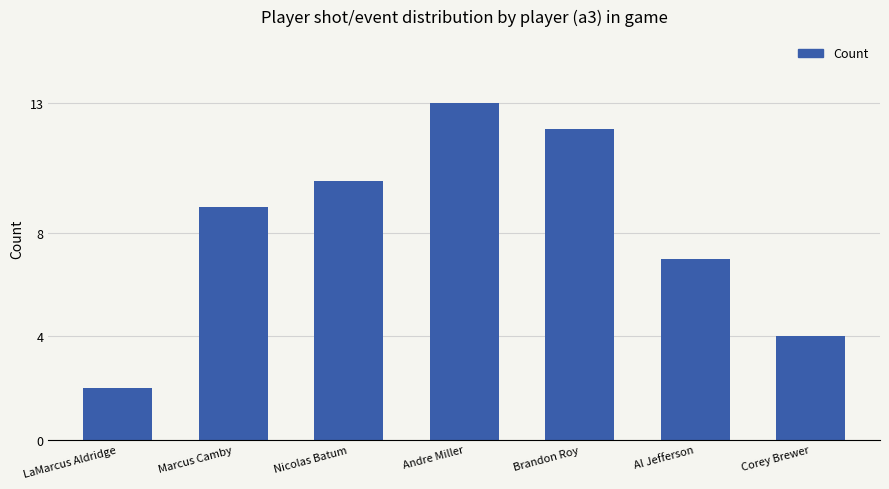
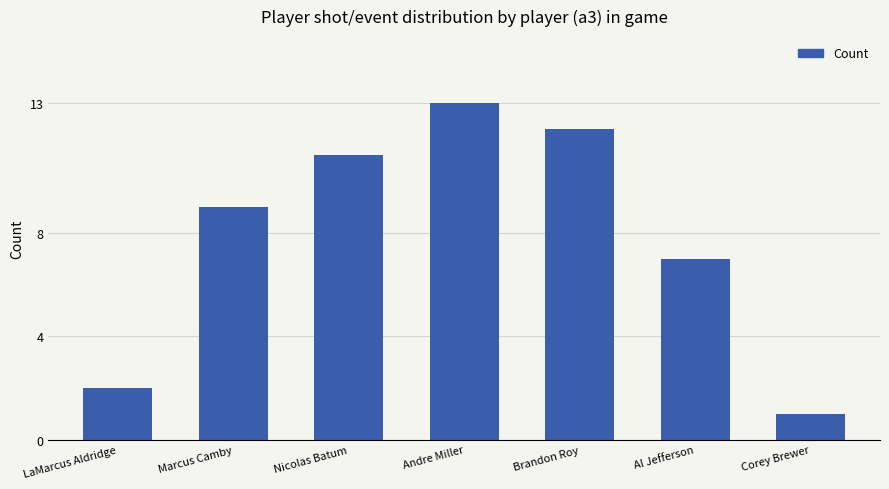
  {
    "LaMarcus Aldridge": 2,
    "Marcus Camby": 9,
-   "Nicolas Batum": 10,
+   "Nicolas Batum": 11,
    "Andre Miller": 13,
    "Brandon Roy": 12,
    "Al Jefferson": 7,
-   "Corey Brewer": 4
+   "Corey Brewer": 1
  }
